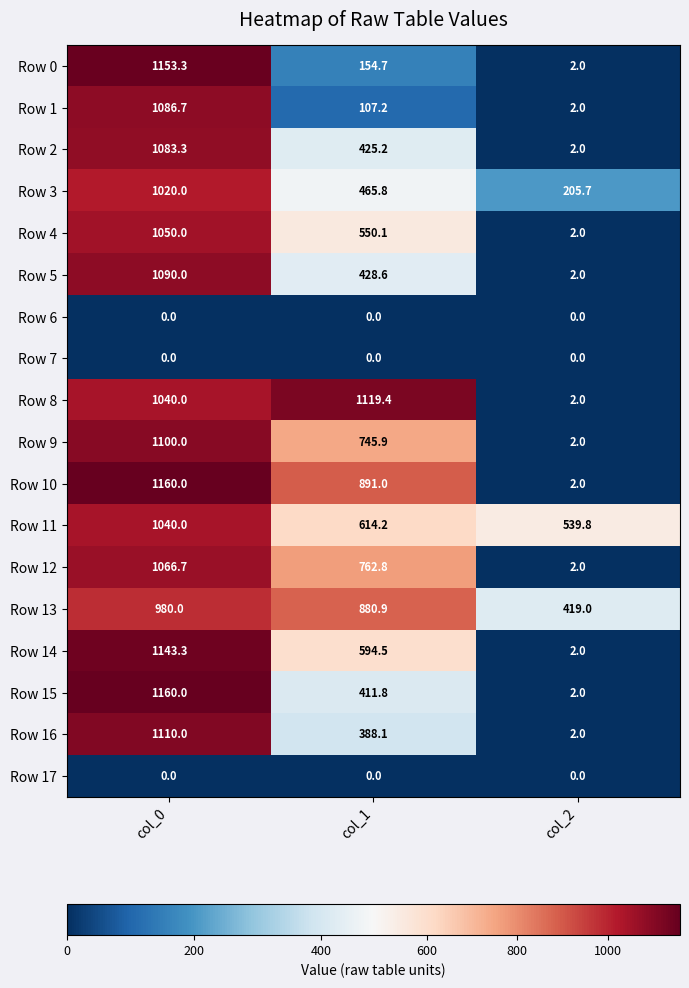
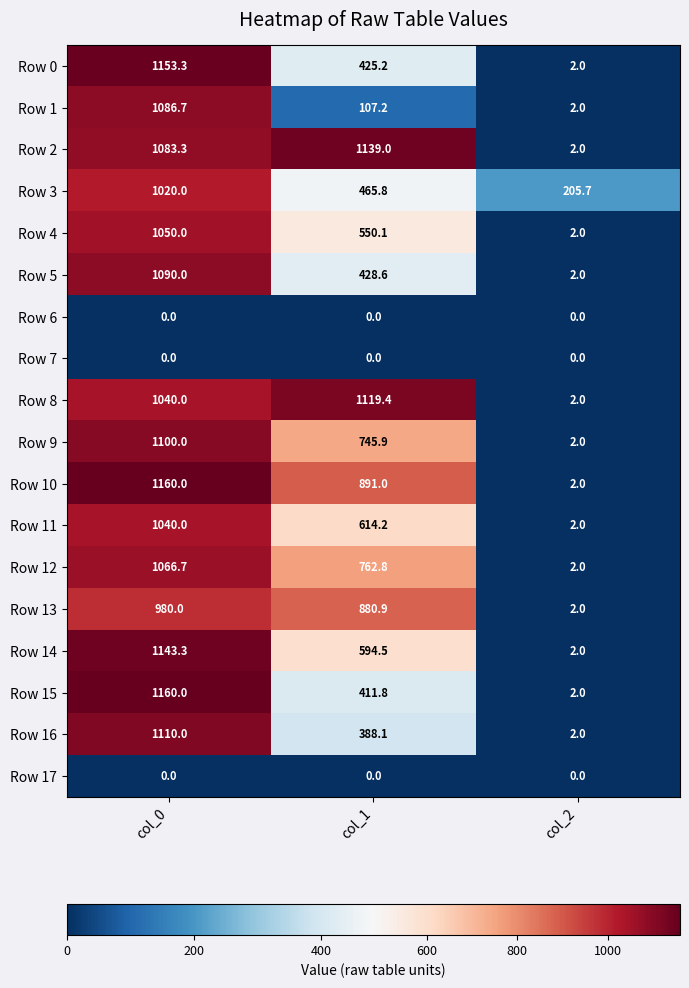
  {
    "Row 0": {
      "col_0": 1153.3,
-     "col_1": 154.7,
+     "col_1": 425.2,
      "col_2": 2.0
    },
    "Row 1": {
      "col_0": 1086.7,
      "col_1": 107.2,
      "col_2": 2.0
    },
    "Row 2": {
      "col_0": 1083.3,
-     "col_1": 425.2,
+     "col_1": 1139.0,
      "col_2": 2.0
    },
    "Row 3": {
      "col_0": 1020.0,
      "col_1": 465.8,
      "col_2": 205.7
    },
    "Row 4": {
      "col_0": 1050.0,
      "col_1": 550.1,
      "col_2": 2.0
    },
    "Row 5": {
      "col_0": 1090.0,
      "col_1": 428.6,
      "col_2": 2.0
    },
    "Row 6": {
      "col_0": 0.0,
      "col_1": 0.0,
      "col_2": 0.0
    },
    "Row 7": {
      "col_0": 0.0,
      "col_1": 0.0,
      "col_2": 0.0
    },
    "Row 8": {
      "col_0": 1040.0,
      "col_1": 1119.4,
      "col_2": 2.0
    },
    "Row 9": {
      "col_0": 1100.0,
      "col_1": 745.9,
      "col_2": 2.0
    },
    "Row 10": {
      "col_0": 1160.0,
      "col_1": 891.0,
      "col_2": 2.0
    },
    "Row 11": {
      "col_0": 1040.0,
      "col_1": 614.2,
-     "col_2": 539.8
+     "col_2": 2.0
    },
    "Row 12": {
      "col_0": 1066.7,
      "col_1": 762.8,
      "col_2": 2.0
    },
    "Row 13": {
      "col_0": 980.0,
      "col_1": 880.9,
-     "col_2": 419.0
+     "col_2": 2.0
    },
    "Row 14": {
      "col_0": 1143.3,
      "col_1": 594.5,
      "col_2": 2.0
    },
    "Row 15": {
      "col_0": 1160.0,
      "col_1": 411.8,
      "col_2": 2.0
    },
    "Row 16": {
      "col_0": 1110.0,
      "col_1": 388.1,
      "col_2": 2.0
    },
    "Row 17": {
      "col_0": 0.0,
      "col_1": 0.0,
      "col_2": 0.0
    }
  }
